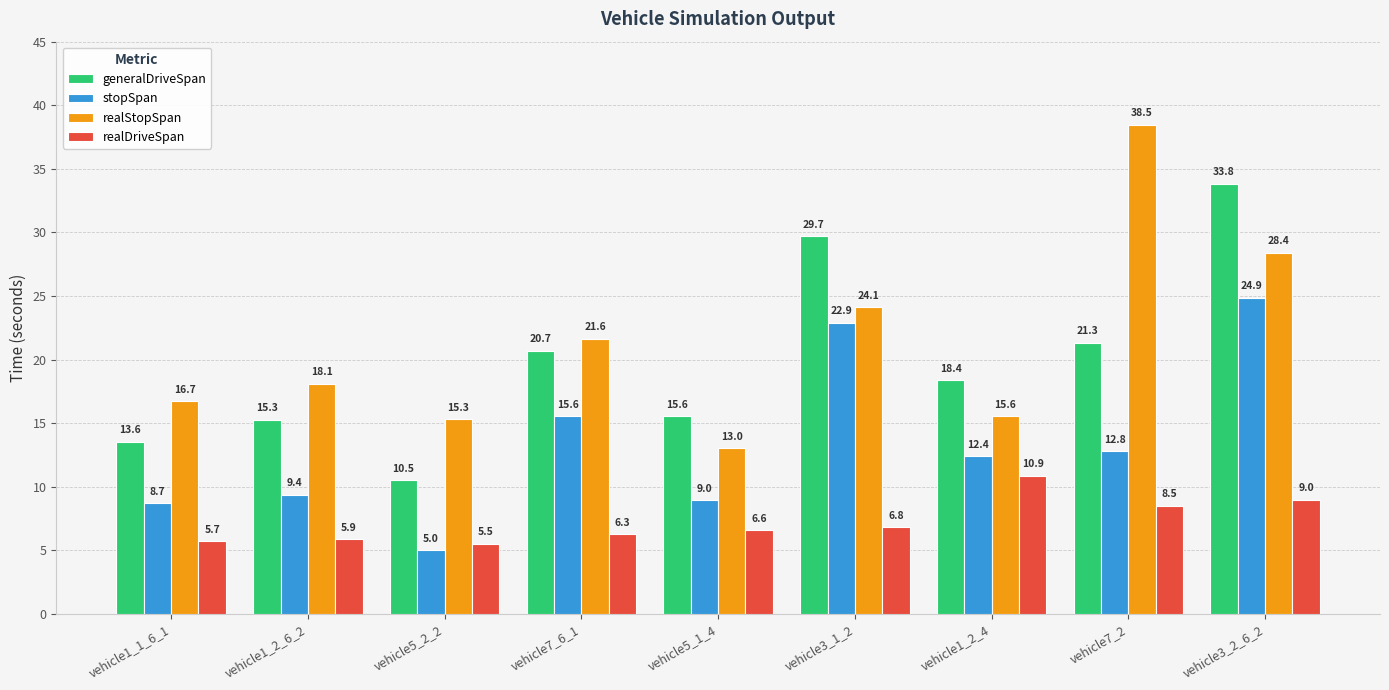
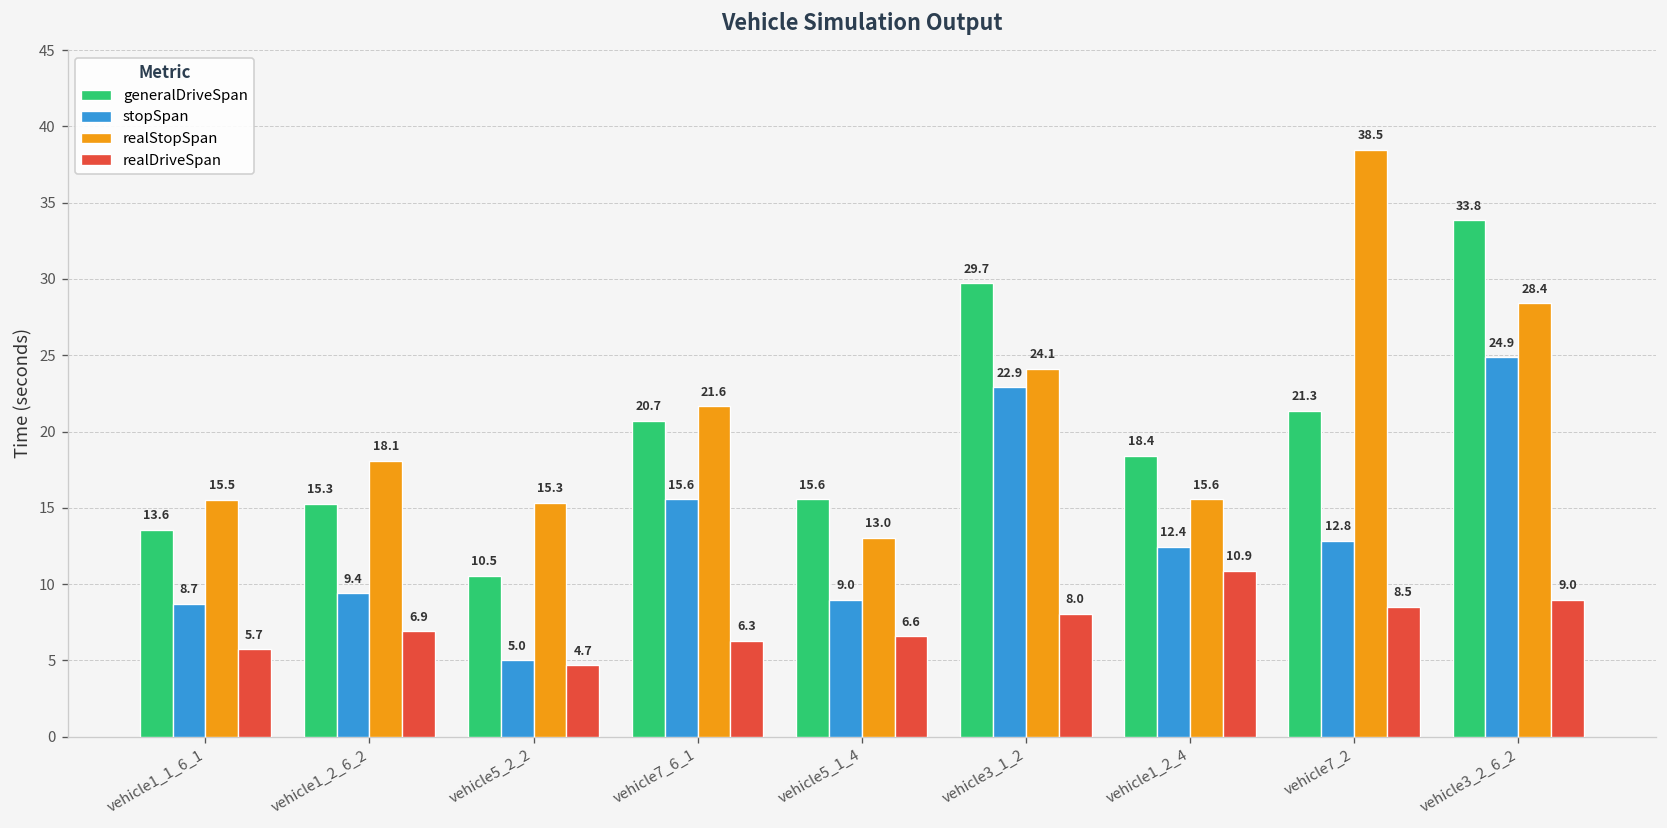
  {
    "generalDriveSpan": {
      "vehicle1_1_6_1": 13.6,
      "vehicle1_2_6_2": 15.3,
      "vehicle5_2_2": 10.5,
      "vehicle7_6_1": 20.7,
      "vehicle5_1_4": 15.6,
      "vehicle3_1_2": 29.7,
      "vehicle1_2_4": 18.4,
      "vehicle7_2": 21.3,
      "vehicle3_2_6_2": 33.8
    },
    "stopSpan": {
      "vehicle1_1_6_1": 8.7,
      "vehicle1_2_6_2": 9.4,
      "vehicle5_2_2": 5.0,
      "vehicle7_6_1": 15.6,
      "vehicle5_1_4": 9.0,
      "vehicle3_1_2": 22.9,
      "vehicle1_2_4": 12.4,
      "vehicle7_2": 12.8,
      "vehicle3_2_6_2": 24.9
    },
    "realStopSpan": {
-     "vehicle1_1_6_1": 16.7,
+     "vehicle1_1_6_1": 15.5,
      "vehicle1_2_6_2": 18.1,
      "vehicle5_2_2": 15.3,
      "vehicle7_6_1": 21.6,
      "vehicle5_1_4": 13.0,
      "vehicle3_1_2": 24.1,
      "vehicle1_2_4": 15.6,
      "vehicle7_2": 38.5,
      "vehicle3_2_6_2": 28.4
    },
    "realDriveSpan": {
      "vehicle1_1_6_1": 5.7,
-     "vehicle1_2_6_2": 5.9,
-     "vehicle5_2_2": 5.5,
+     "vehicle1_2_6_2": 6.9,
+     "vehicle5_2_2": 4.7,
      "vehicle7_6_1": 6.3,
      "vehicle5_1_4": 6.6,
-     "vehicle3_1_2": 6.8,
+     "vehicle3_1_2": 8.0,
      "vehicle1_2_4": 10.9,
      "vehicle7_2": 8.5,
      "vehicle3_2_6_2": 9.0
    }
  }
